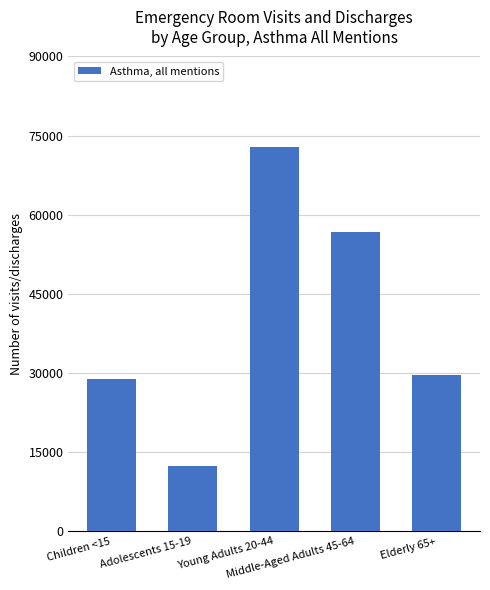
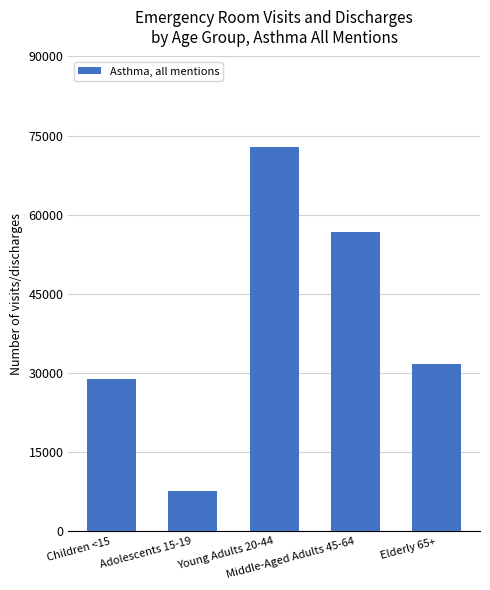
  {
    "Children <15": 29000,
-   "Adolescents 15-19": 12000,
+   "Adolescents 15-19": 8000,
    "Young Adults 20-44": 73000,
    "Middle-Aged Adults 45-64": 57000,
-   "Elderly 65+": 30000
+   "Elderly 65+": 32000
  }
